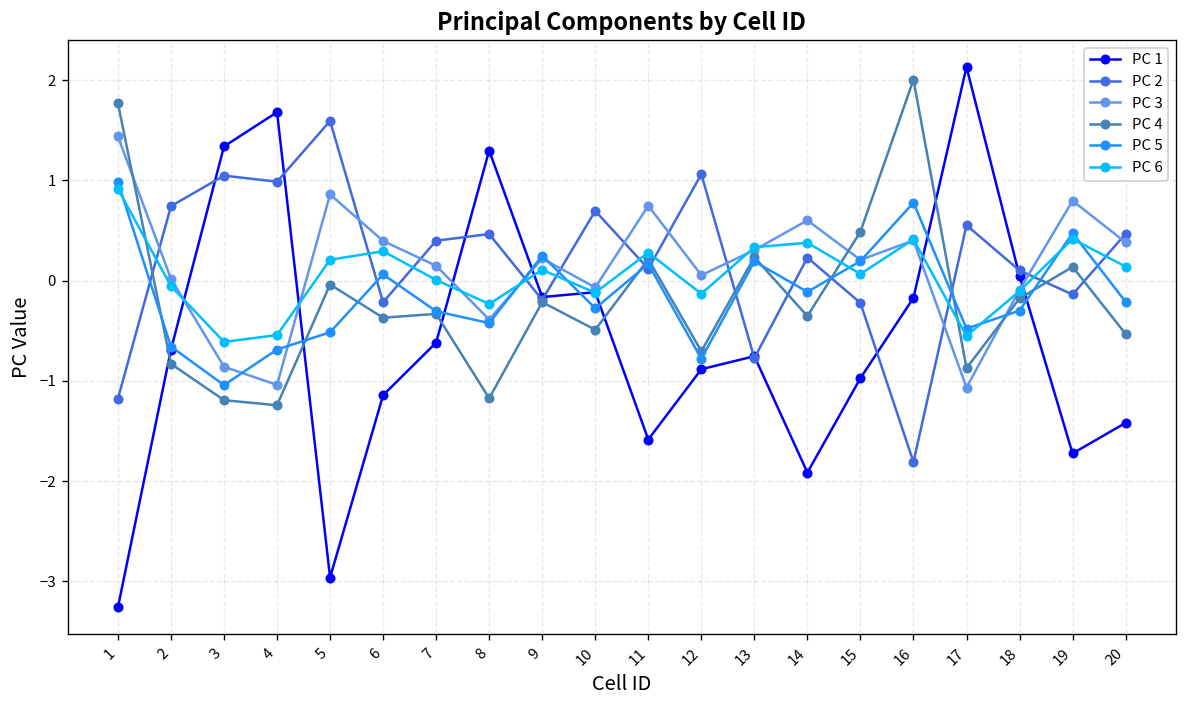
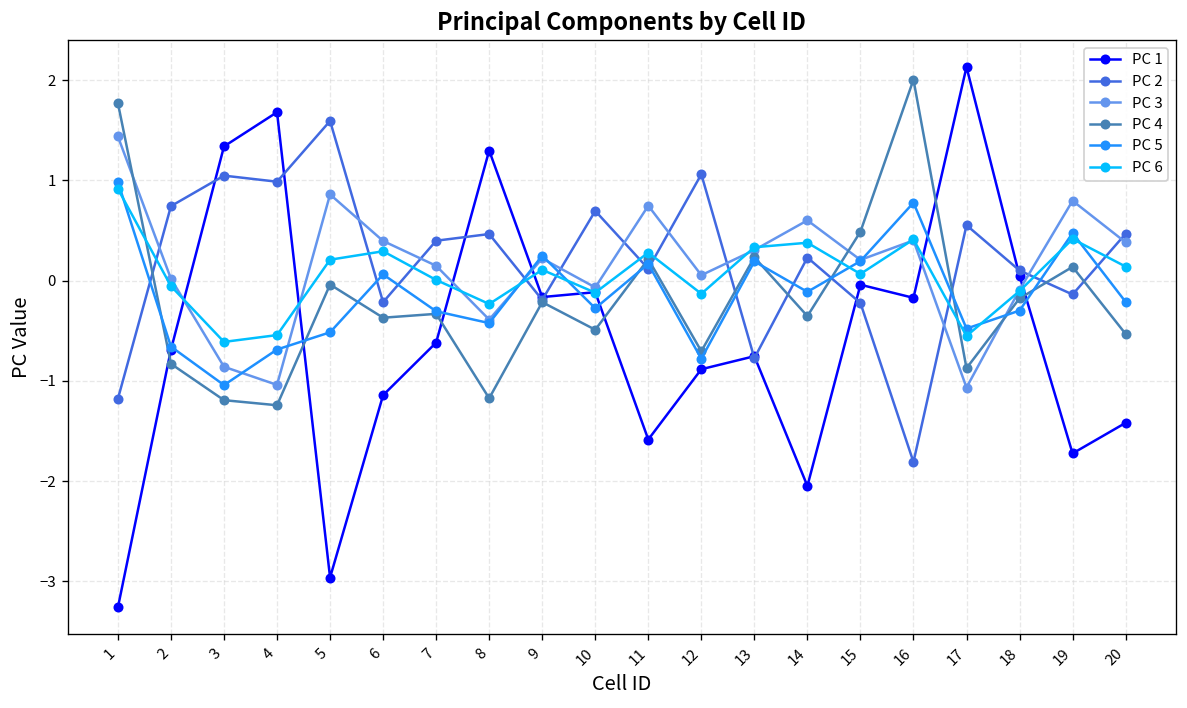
  {
    "PC 1": {
      "1": -3.3,
      "3": 1.3,
      "4": 1.7,
      "5": -3.0,
      "6": -1.1,
      "7": -0.6,
      "8": 1.3,
      "11": -1.6,
      "12": -0.9,
-     "14": -1.9,
-     "15": -1.0,
+     "14": -2.0,
+     "15": 0.0,
      "16": -0.2,
      "17": 2.1,
      "18": 0.0,
      "19": -1.7,
      "20": -1.4
    }
  }
